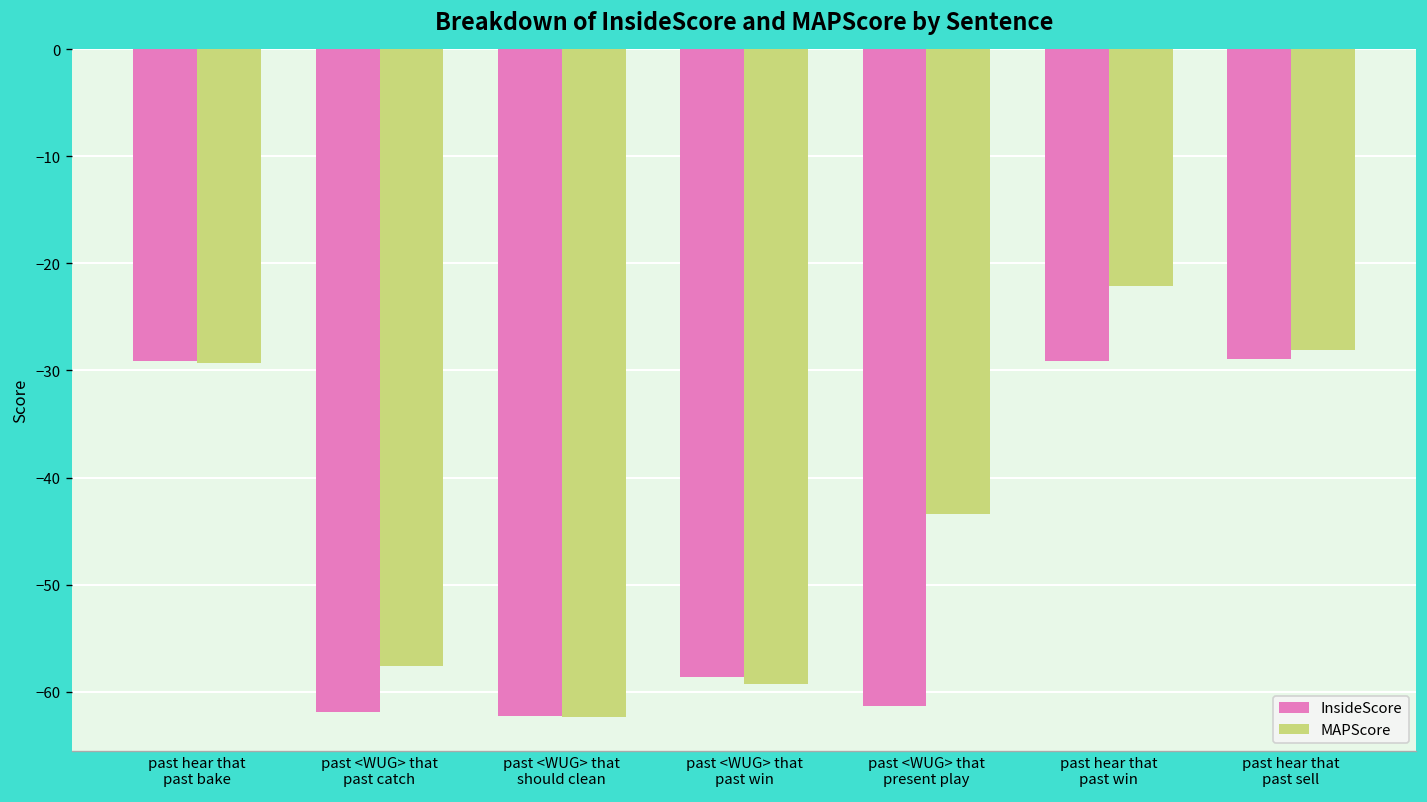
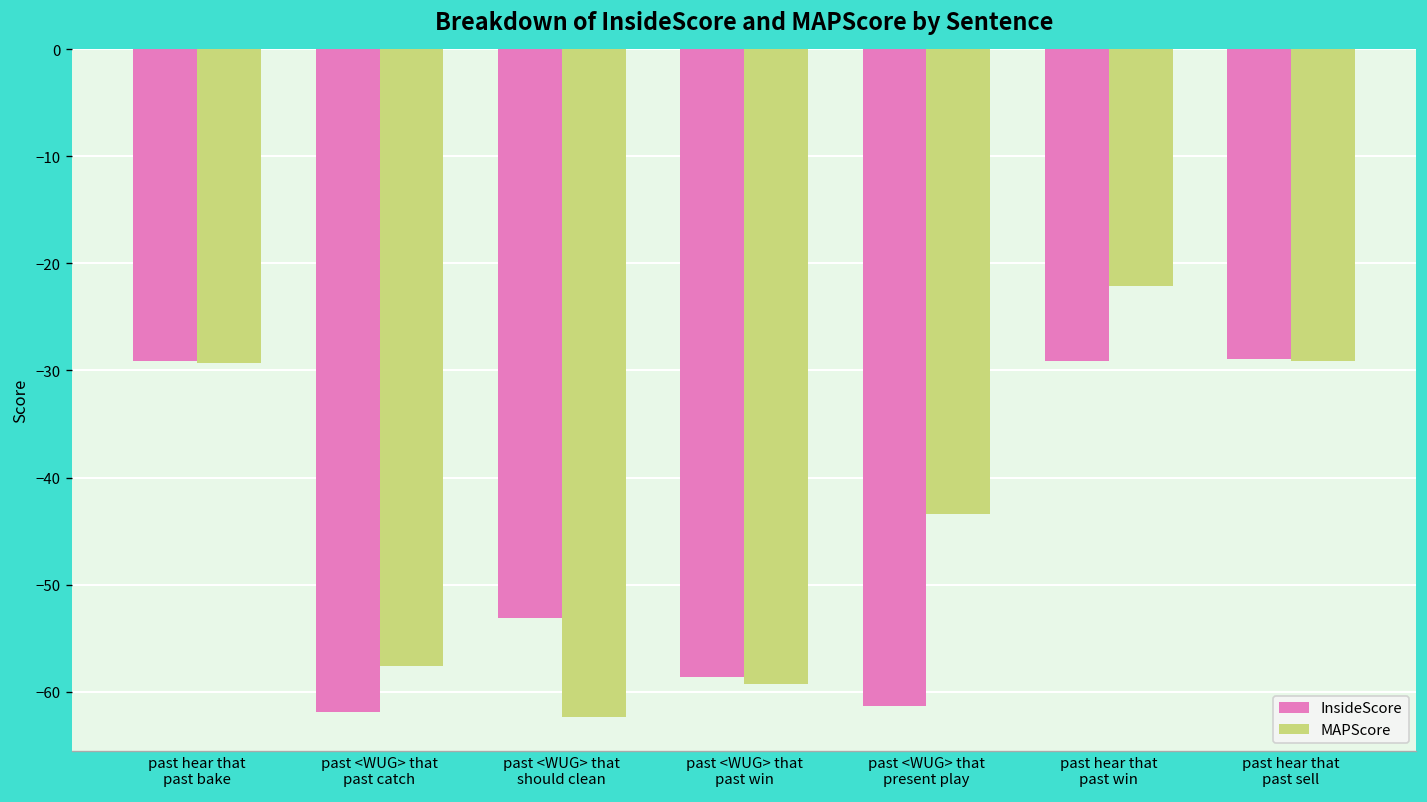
  {
    "InsideScore": {
      "past hear that past bake": -29,
      "past <WUG> that past catch": -62,
-     "past <WUG> that should clean": -62,
+     "past <WUG> that should clean": -53,
      "past <WUG> that past win": -59,
      "past <WUG> that present play": -61,
      "past hear that past win": -29,
      "past hear that past sell": -29
    },
    "MAPScore": {
      "past hear that past bake": -29,
      "past <WUG> that past catch": -58,
      "past <WUG> that should clean": -62,
      "past <WUG> that past win": -59,
      "past <WUG> that present play": -43,
      "past hear that past win": -22,
-     "past hear that past sell": -28
+     "past hear that past sell": -29
    }
  }
